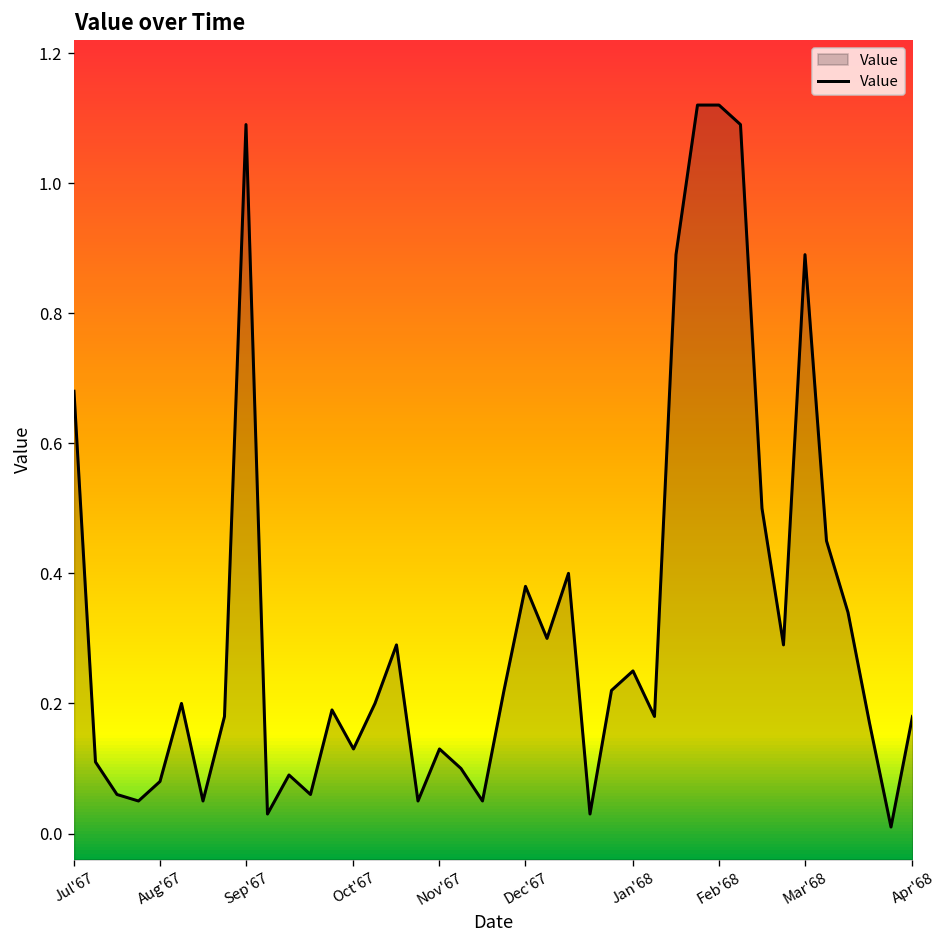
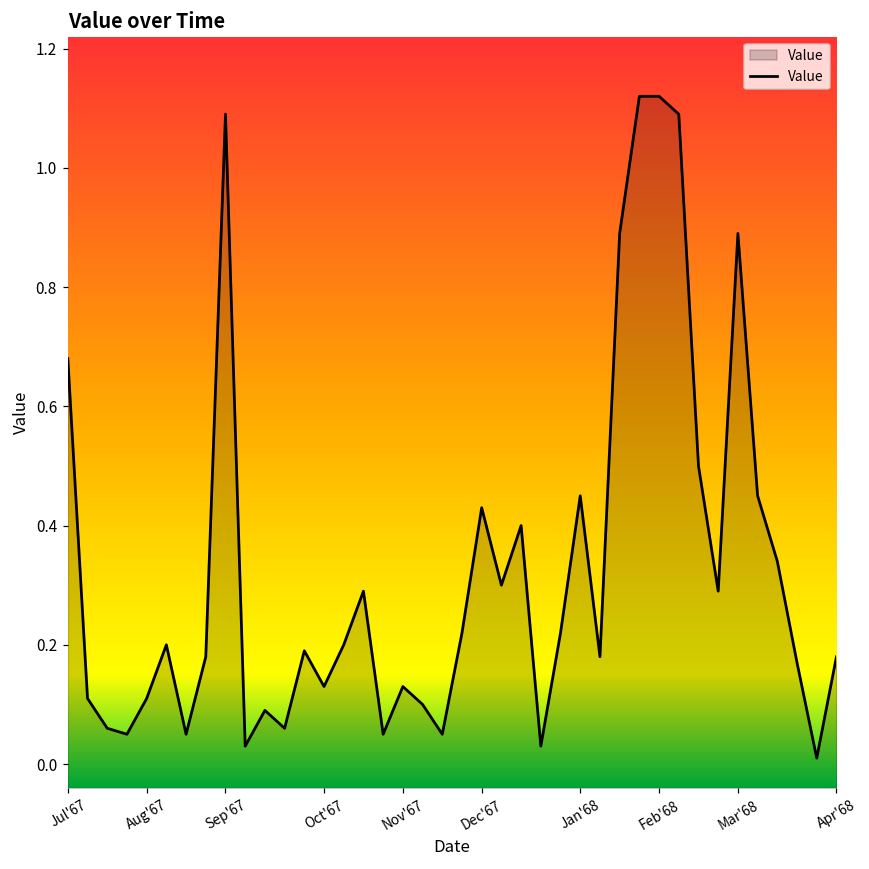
  {
    "Jul'67": 0.68,
-   "Aug'67": 0.08,
+   "Aug'67": 0.11,
    "Sep'67": 1.09,
    "Oct'67": 0.13,
    "Nov'67": 0.13,
-   "Dec'67": 0.38,
-   "Jan'68": 0.25,
+   "Dec'67": 0.43,
+   "Jan'68": 0.45,
    "Feb'68": 1.12,
    "Mar'68": 0.89,
    "Apr'68": 0.18
  }
